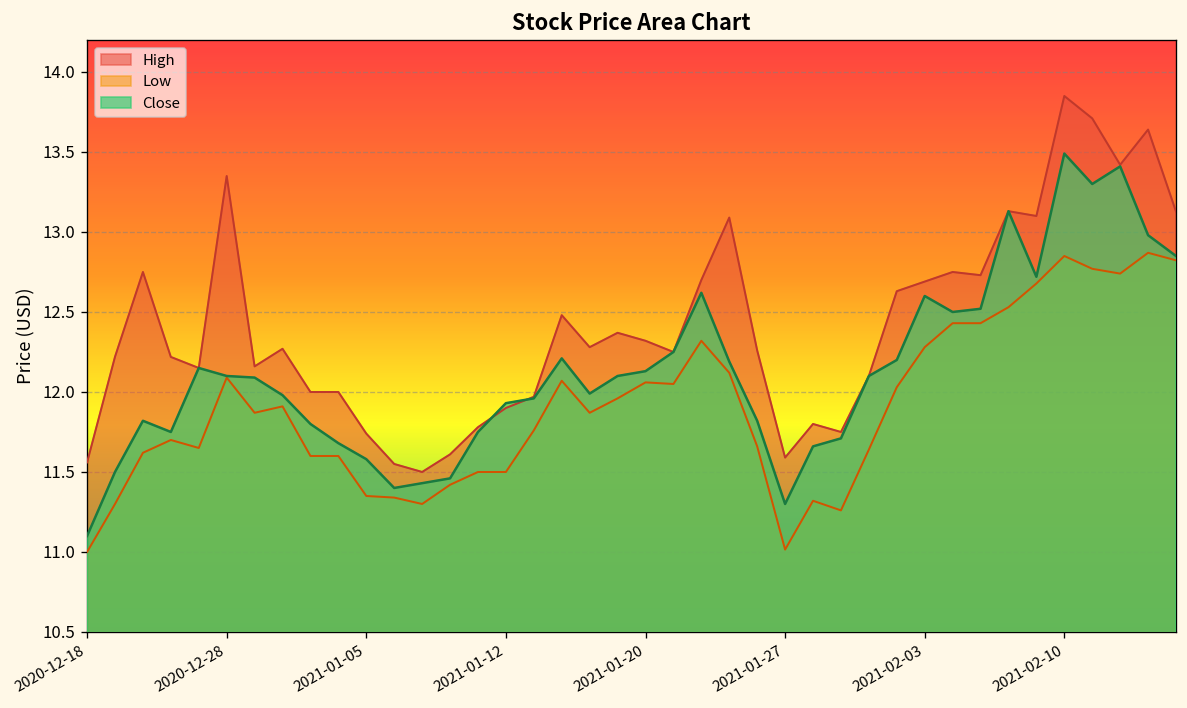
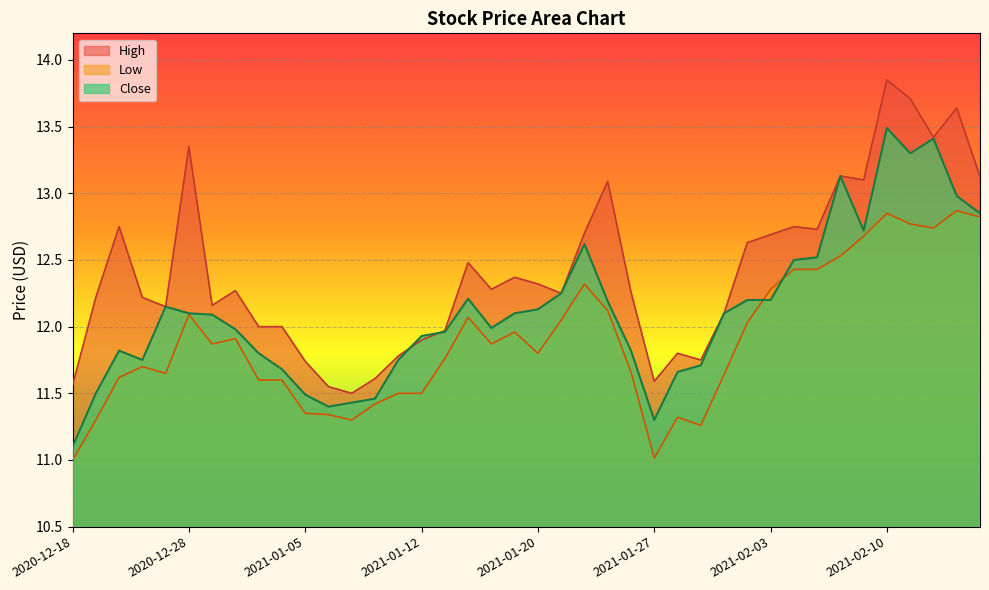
  {
    "High": {
      "2020-12-18": 11.56,
      "2020-12-28": 13.35,
      "2021-01-05": 11.74,
      "2021-01-12": 11.90,
      "2021-01-20": 12.32,
      "2021-01-27": 11.59,
      "2021-02-03": 12.69,
      "2021-02-10": 13.85
    },
    "Low": {
      "2020-12-18": 11.00,
      "2021-01-05": 11.35,
      "2021-01-12": 11.50,
-     "2021-01-20": 12.06,
+     "2021-01-20": 11.80,
      "2021-01-27": 11.02,
      "2021-02-03": 12.28,
      "2021-02-10": 12.85
    },
    "Close": {
      "2020-12-18": 11.10,
-     "2021-01-05": 11.58,
+     "2021-01-05": 11.49,
      "2021-01-12": 11.93,
      "2021-01-20": 12.13,
      "2021-01-27": 11.30,
-     "2021-02-03": 12.6,
+     "2021-02-03": 12.2,
      "2021-02-10": 13.49
    }
  }
